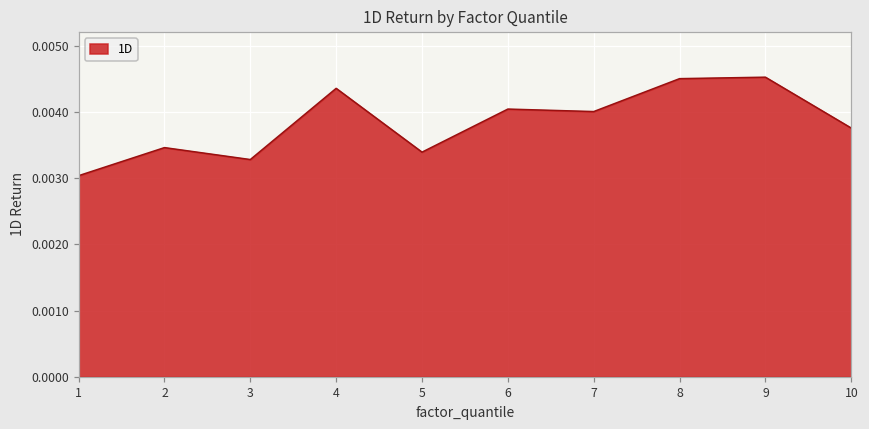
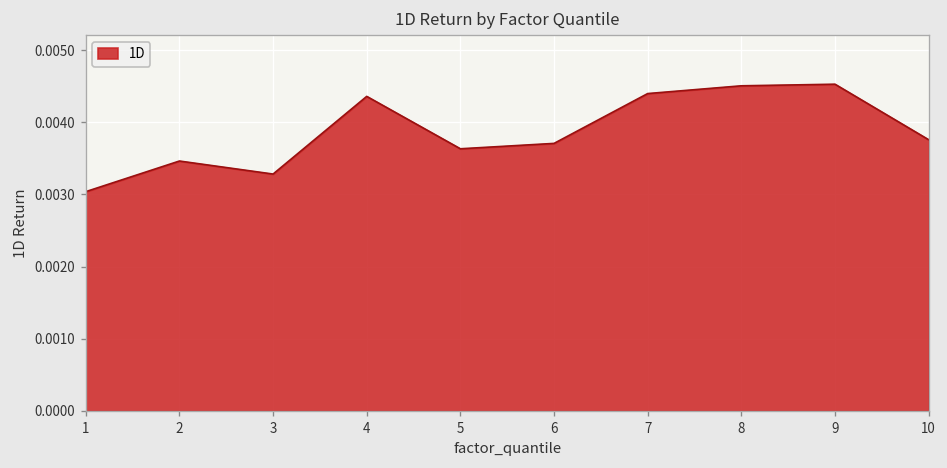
  {
    "1": 0.0030,
    "2": 0.0035,
    "3": 0.0033,
    "4": 0.0044,
-   "5": 0.0034,
-   "6": 0.0040,
-   "7": 0.0040,
+   "5": 0.0036,
+   "6": 0.0037,
+   "7": 0.0044,
    "8": 0.0045,
    "9": 0.0045,
    "10": 0.0038
  }
